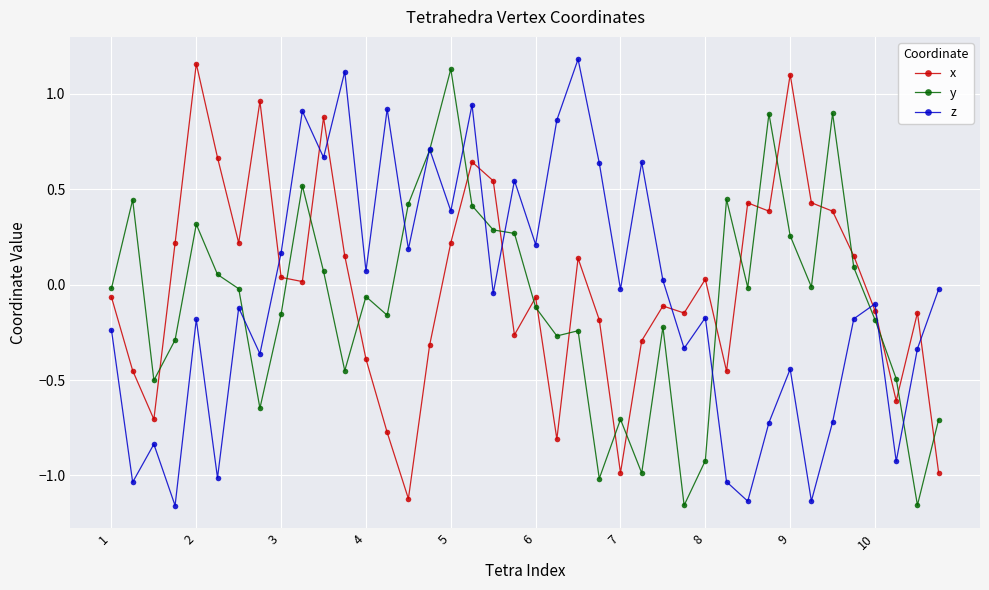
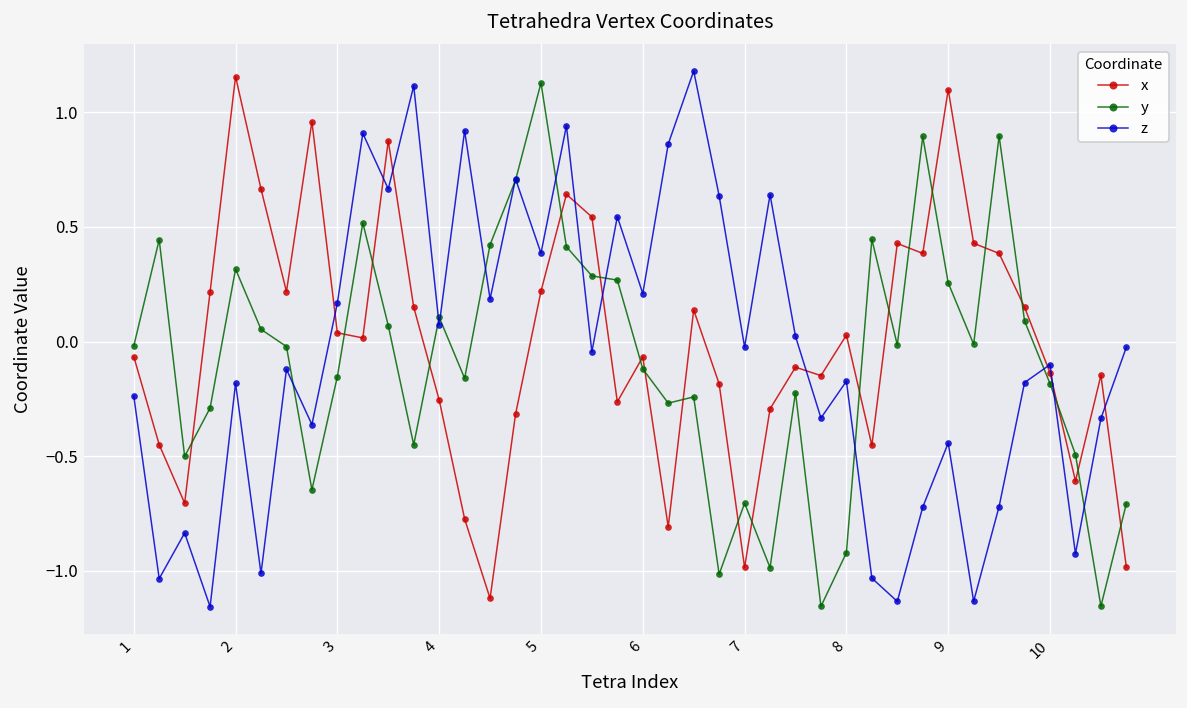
  {
    "x": {
-     "4": -0.39,
+     "4": -0.26,
      "8": 0.03
    },
    "y": {
-     "4": -0.06,
+     "4": 0.11,
      "8": -0.92
    },
    "z": {
      "4": 0.07,
      "8": -0.17
    }
  }
